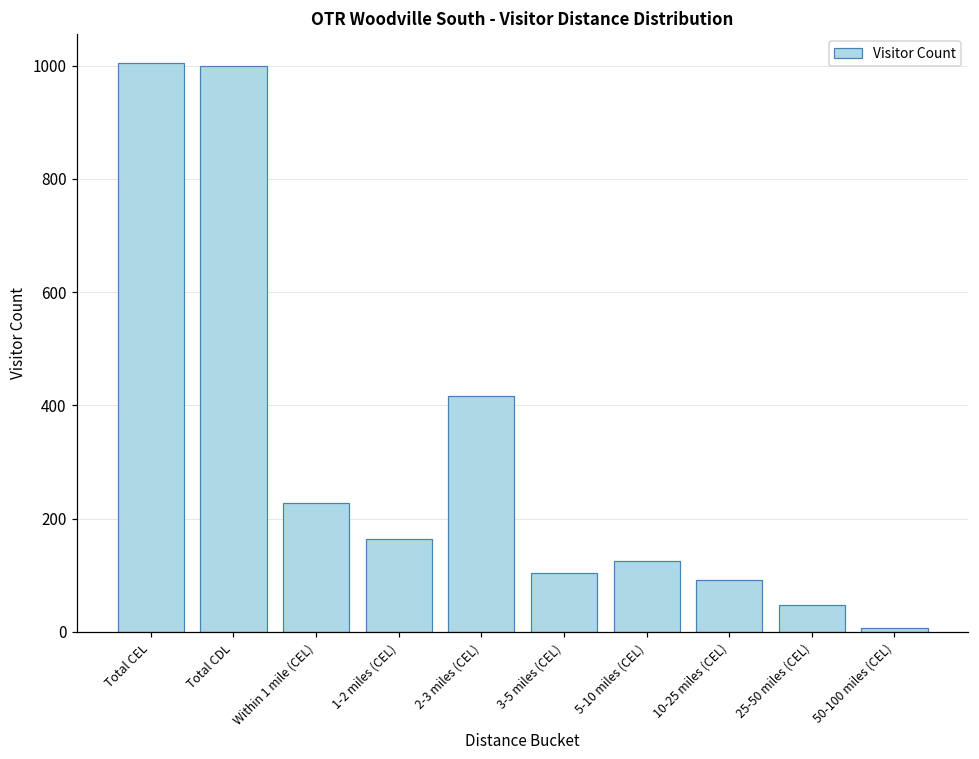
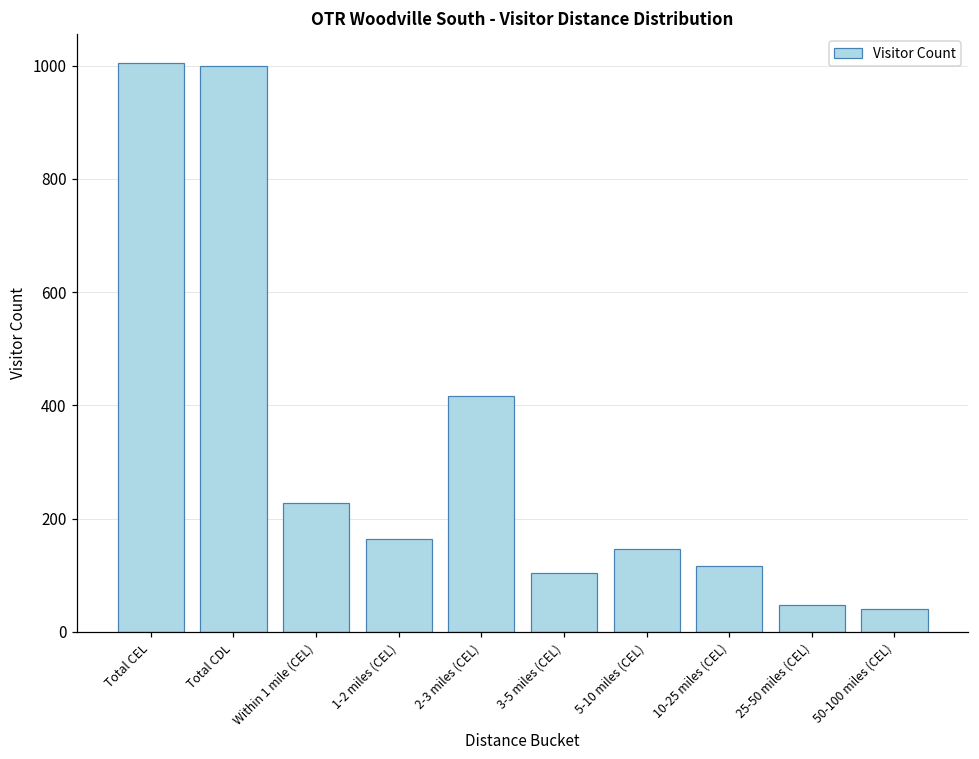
  {
    "Total CEL": 1010,
    "Total CDL": 1000,
    "Within 1 mile (CEL)": 230,
    "1-2 miles (CEL)": 160,
    "2-3 miles (CEL)": 420,
    "3-5 miles (CEL)": 100,
-   "5-10 miles (CEL)": 130,
-   "10-25 miles (CEL)": 90,
+   "5-10 miles (CEL)": 150,
+   "10-25 miles (CEL)": 120,
    "25-50 miles (CEL)": 50,
-   "50-100 miles (CEL)": 10
+   "50-100 miles (CEL)": 40
  }
